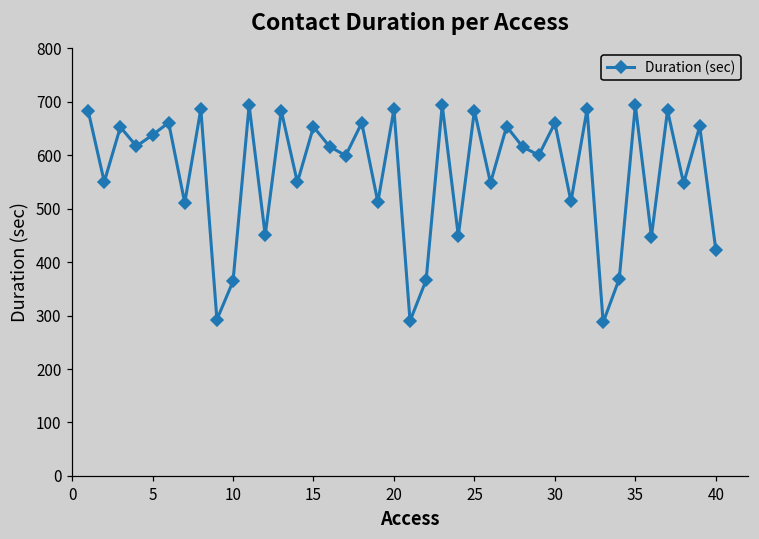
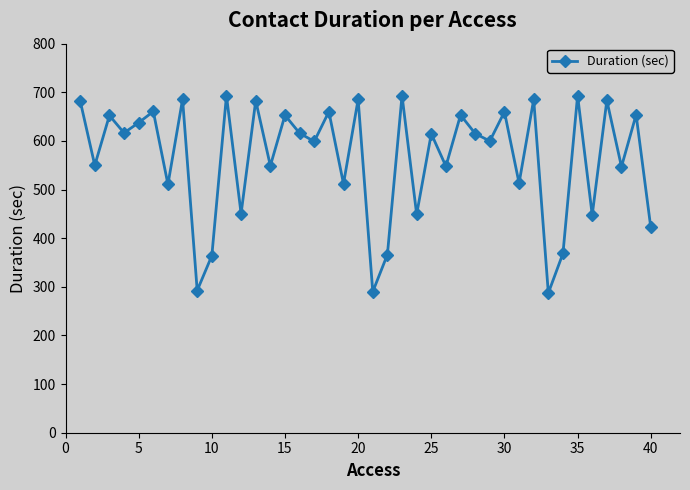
  {
    "5": 640,
    "10": 360,
    "15": 650,
    "20": 690,
-   "25": 680,
+   "25": 610,
    "30": 660,
    "35": 690,
    "40": 420
  }
